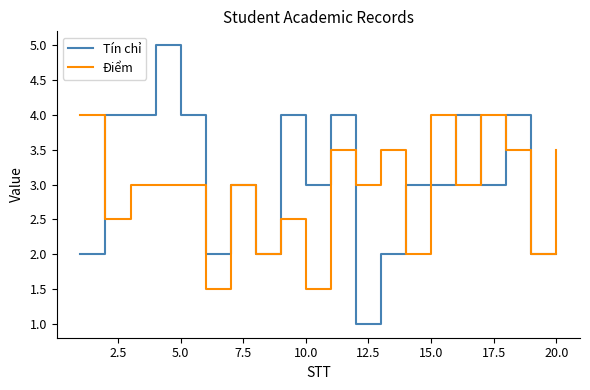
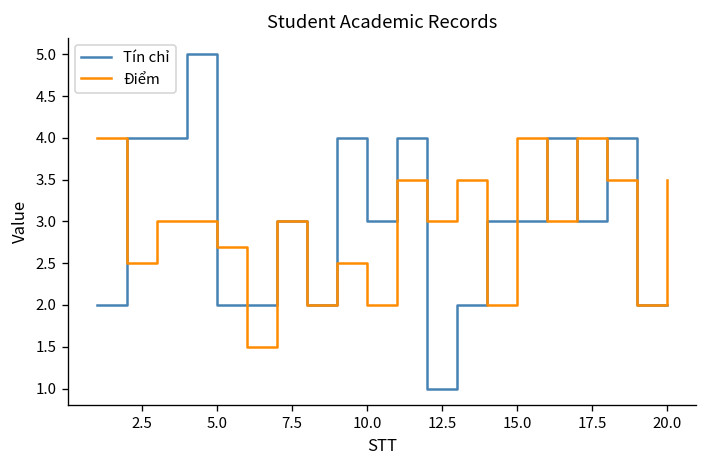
  {
    "Tín chỉ": {
-     "5.0": 4,
+     "5.0": 2,
      "10.0": 3,
      "15.0": 3,
      "20.0": 2
    },
    "Điểm": {
-     "5.0": 3.0,
-     "10.0": 1.5,
+     "5.0": 2.7,
+     "10.0": 2.0,
      "15.0": 4.0,
      "20.0": 3.5
    }
  }
